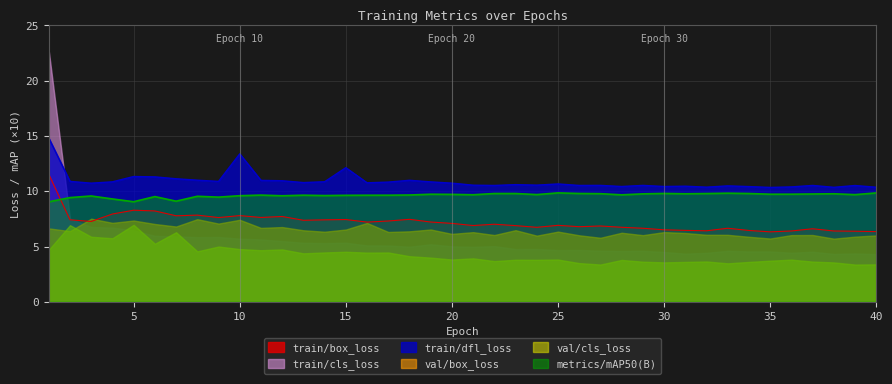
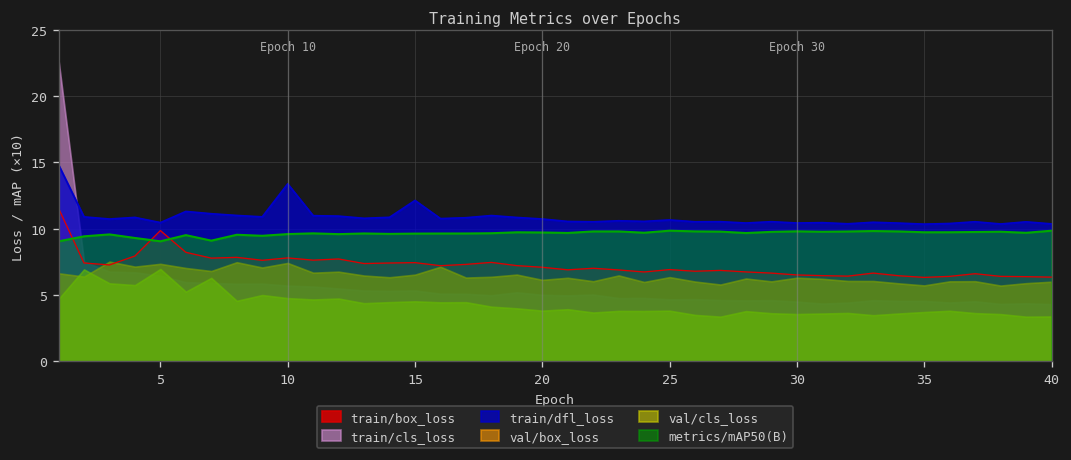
  {
    "train/box_loss": {
-     "5": 8.3,
+     "5": 9.9,
      "10": 7.8,
      "15": 7.4,
      "20": 7.1,
      "25": 6.9,
      "35": 6.3,
      "40": 6.3
    },
    "train/cls_loss": {
      "5": 6.5,
      "10": 5.7,
      "15": 5.3,
      "20": 5.0,
      "25": 4.7,
      "30": 4.5,
      "35": 4.6,
      "40": 4.3
    },
    "train/dfl_loss": {
-     "5": 11.3,
+     "5": 10.5,
      "10": 13.4,
      "15": 12.1,
      "20": 10.7,
      "25": 10.7,
      "30": 10.4,
      "35": 10.3,
      "40": 10.4
    },
    "val/box_loss": {
      "5": 7.4,
      "10": 7.4,
      "15": 6.5,
      "20": 6.1,
      "25": 6.3,
      "35": 5.7,
      "40": 6.0
    },
    "val/cls_loss": {
      "5": 7.0,
      "10": 4.8,
      "15": 4.5,
      "20": 3.8,
      "25": 3.8,
      "30": 3.6,
      "35": 3.7,
      "40": 3.4
    },
    "metrics/mAP50(B)": {
      "5": 9.1,
      "10": 9.6,
      "15": 9.6,
      "20": 9.7,
      "25": 9.9,
      "30": 9.8,
      "35": 9.7,
      "40": 9.8
    }
  }
